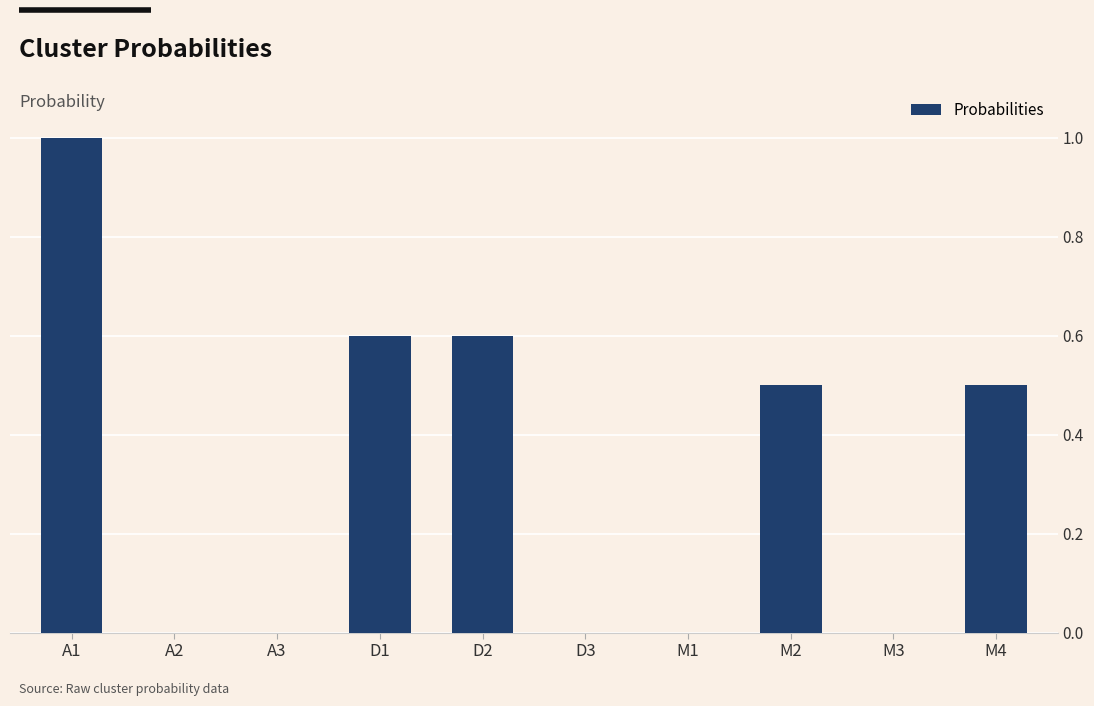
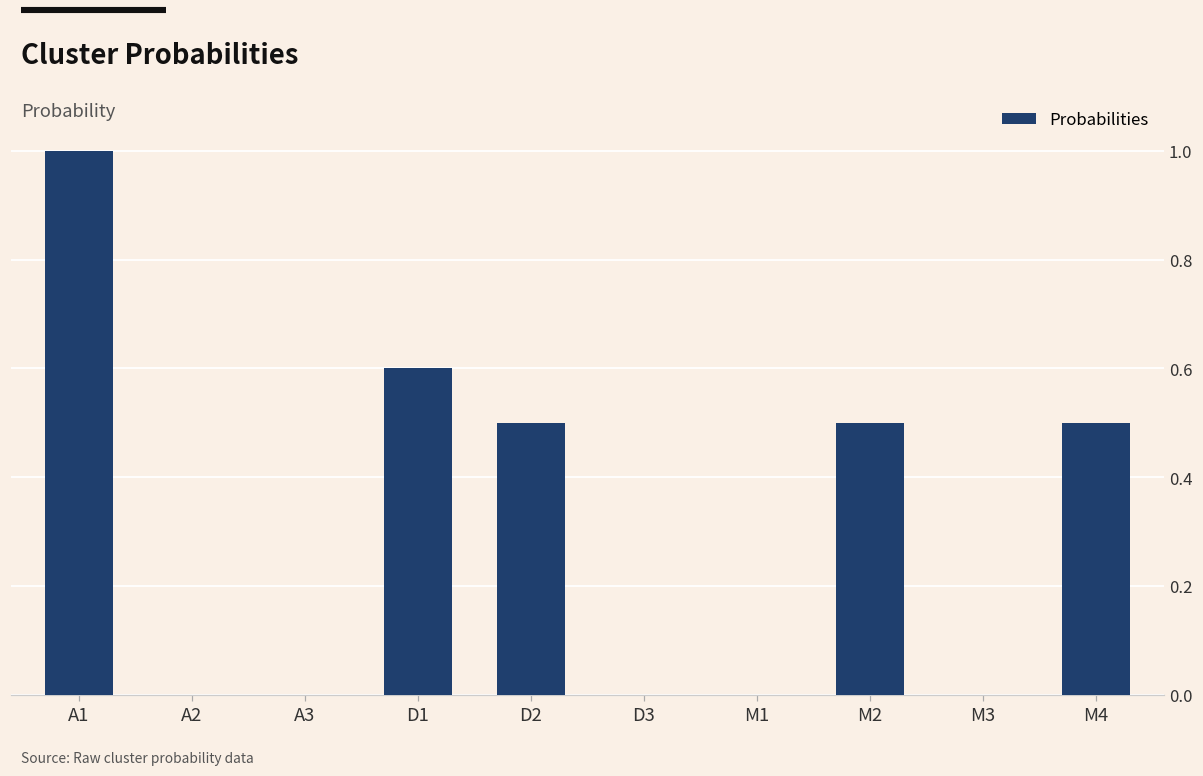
  {
    "A1": 1.0,
    "A2": 0.0,
    "A3": 0.0,
    "D1": 0.6,
-   "D2": 0.6,
+   "D2": 0.5,
    "D3": 0.0,
    "M1": 0.0,
    "M2": 0.5,
    "M3": 0.0,
    "M4": 0.5
  }
